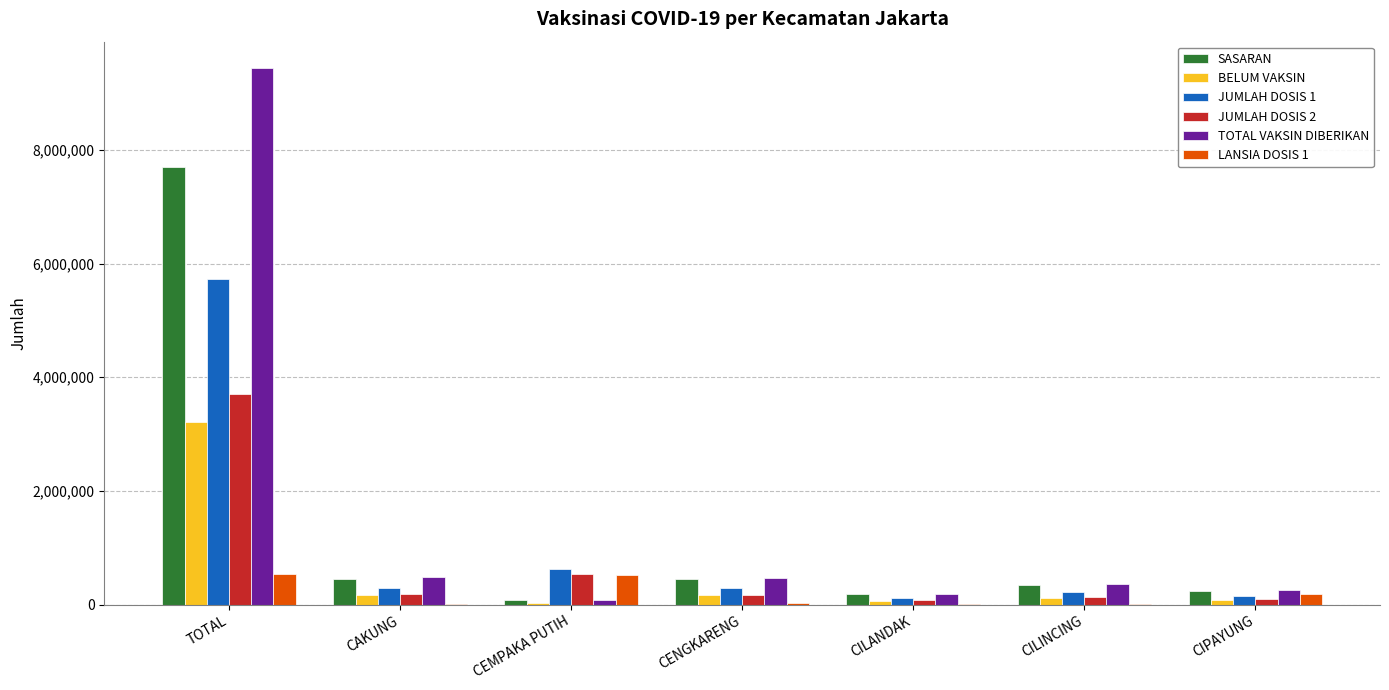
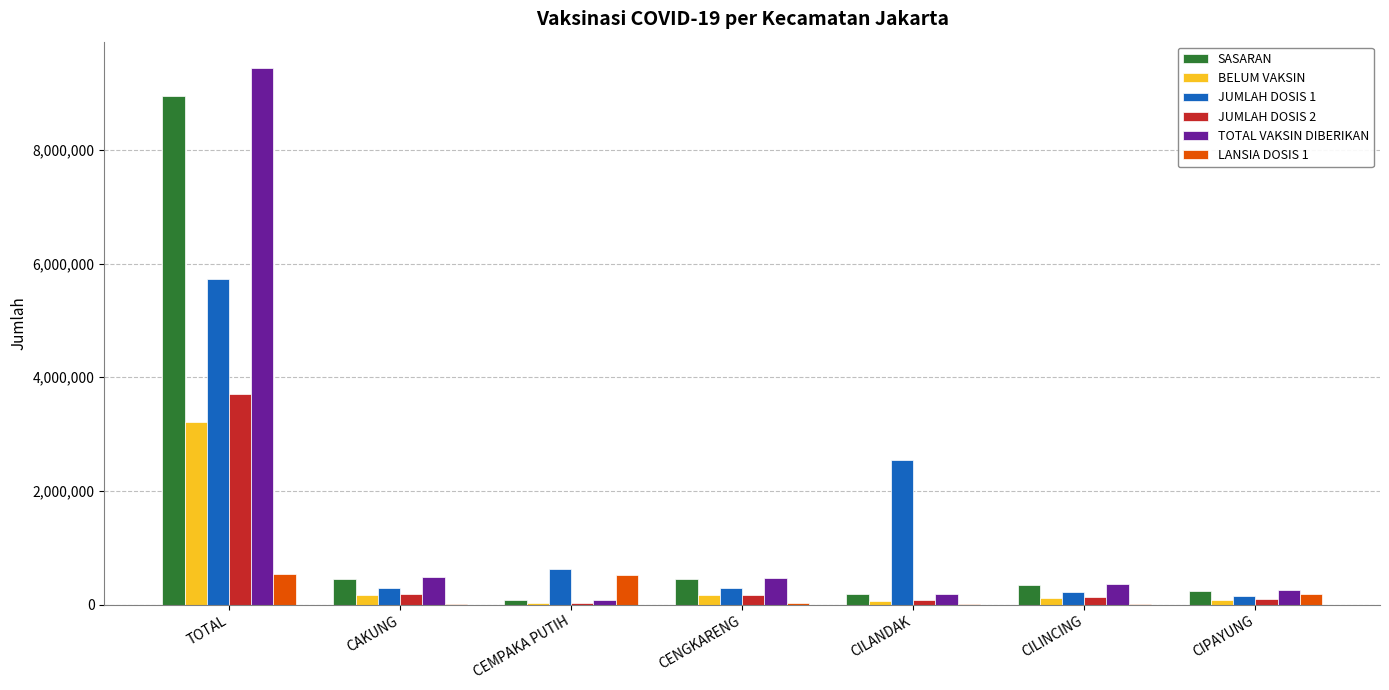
  {
    "SASARAN": {
-     "TOTAL": "7,700,000",
+     "TOTAL": "8,900,000",
      "CAKUNG": "500,000",
      "CEMPAKA PUTIH": "100,000",
      "CENGKARENG": "500,000",
      "CILANDAK": "200,000",
      "CILINCING": "300,000",
      "CIPAYUNG": "200,000"
    },
    "BELUM VAKSIN": {
      "TOTAL": "3,200,000",
      "CAKUNG": "200,000",
      "CENGKARENG": "200,000",
      "CILANDAK": "100,000",
      "CILINCING": "100,000",
      "CIPAYUNG": "100,000"
    },
    "JUMLAH DOSIS 1": {
      "TOTAL": "5,700,000",
      "CAKUNG": "300,000",
      "CEMPAKA PUTIH": "600,000",
      "CENGKARENG": "300,000",
-     "CILANDAK": "100,000",
+     "CILANDAK": "2,500,000",
      "CILINCING": "200,000",
      "CIPAYUNG": "200,000"
    },
    "JUMLAH DOSIS 2": {
      "TOTAL": "3,700,000",
      "CAKUNG": "200,000",
-     "CEMPAKA PUTIH": "500,000",
+     "CEMPAKA PUTIH": "0",
      "CENGKARENG": "200,000",
      "CILANDAK": "100,000",
      "CILINCING": "100,000",
      "CIPAYUNG": "100,000"
    },
    "TOTAL VAKSIN DIBERIKAN": {
      "TOTAL": "9,400,000",
      "CAKUNG": "500,000",
      "CEMPAKA PUTIH": "100,000",
      "CENGKARENG": "500,000",
      "CILANDAK": "200,000",
      "CILINCING": "400,000",
      "CIPAYUNG": "300,000"
    },
    "LANSIA DOSIS 1": {
      "TOTAL": "500,000",
      "CEMPAKA PUTIH": "500,000",
      "CIPAYUNG": "200,000"
    }
  }
